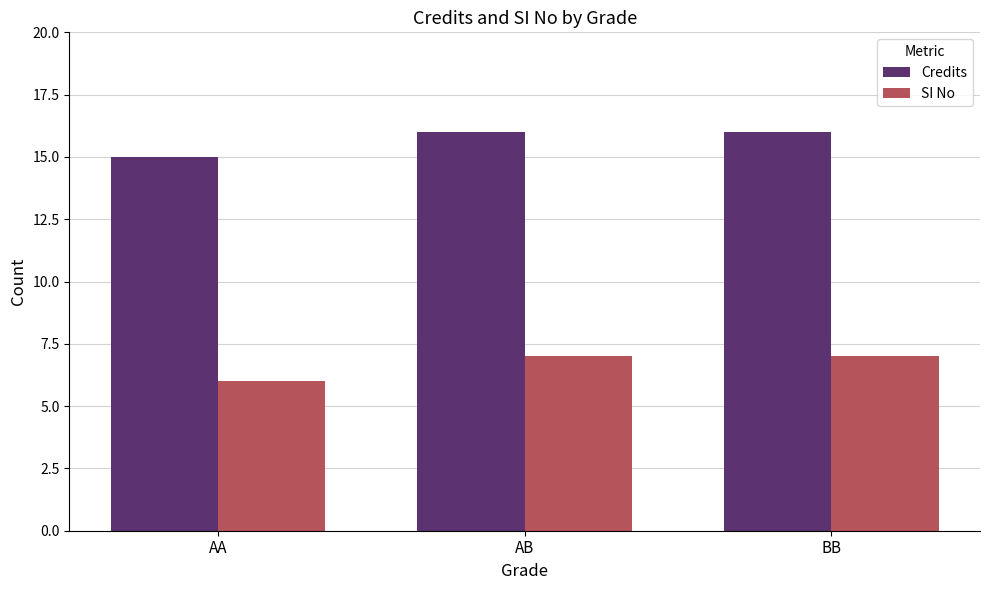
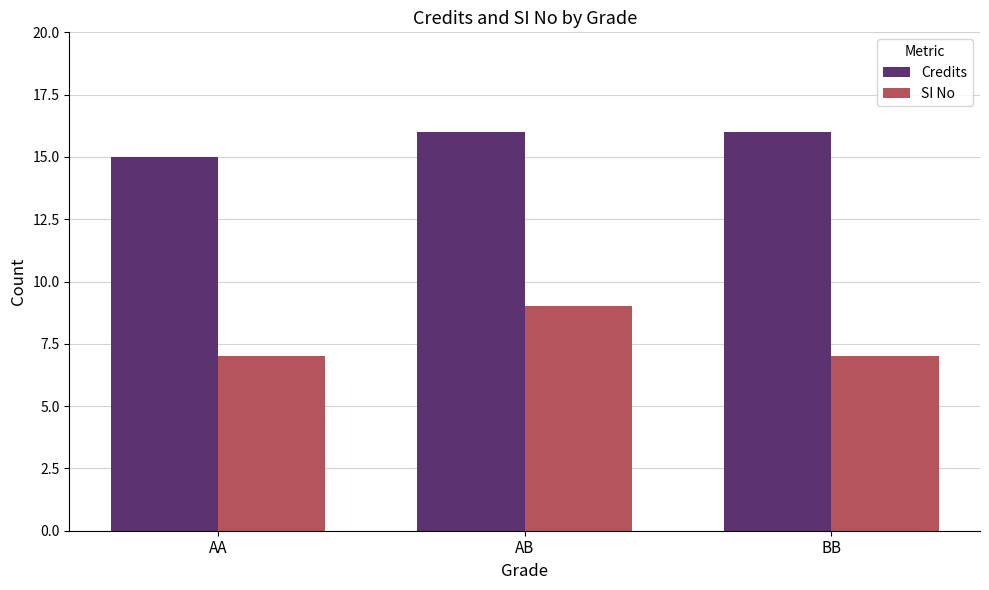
  {
    "Credits": {
      "AA": 15,
      "AB": 16,
      "BB": 16
    },
    "SI No": {
-     "AA": 6,
-     "AB": 7,
+     "AA": 7,
+     "AB": 9,
      "BB": 7
    }
  }
